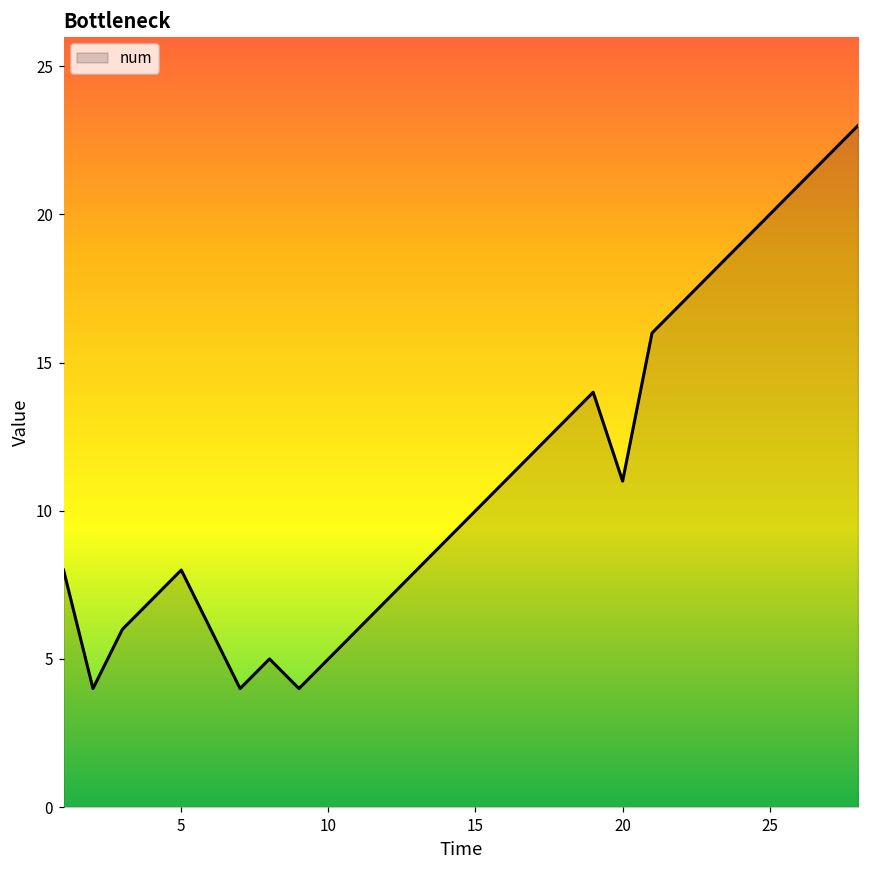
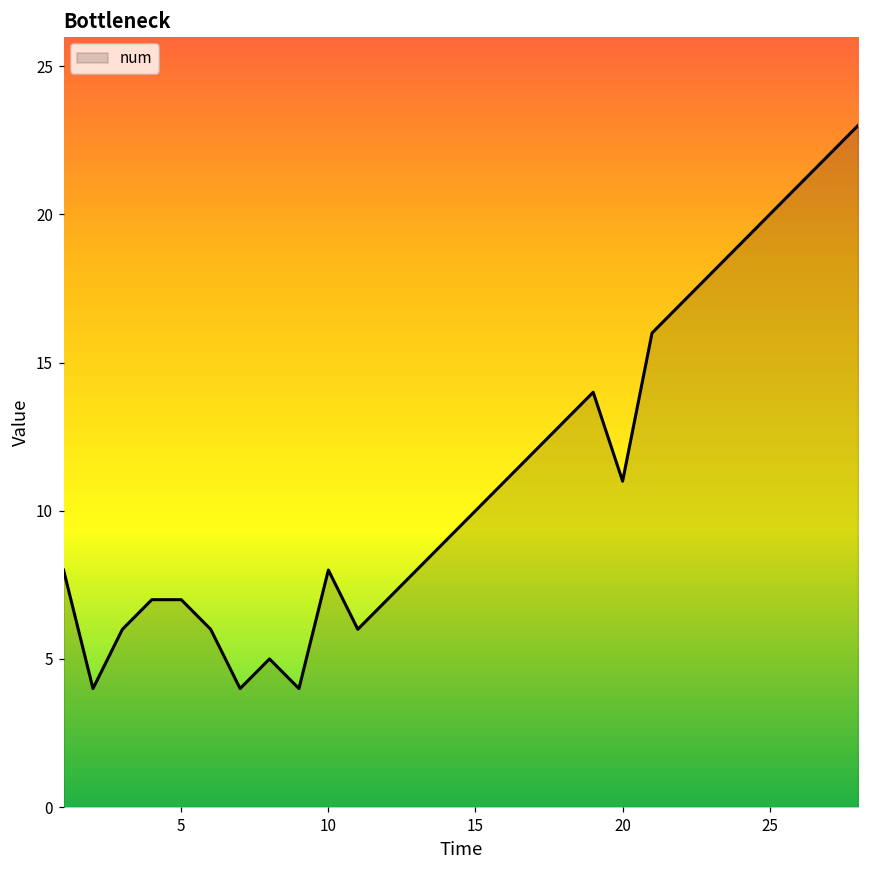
  {
-   "5": 8,
-   "10": 5,
+   "5": 7,
+   "10": 8,
    "15": 10,
    "20": 11,
    "25": 20
  }
